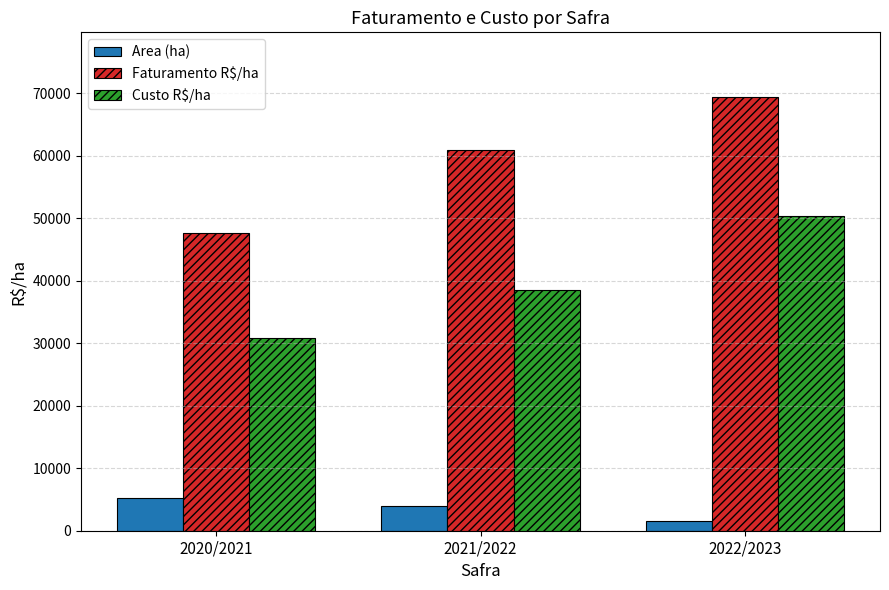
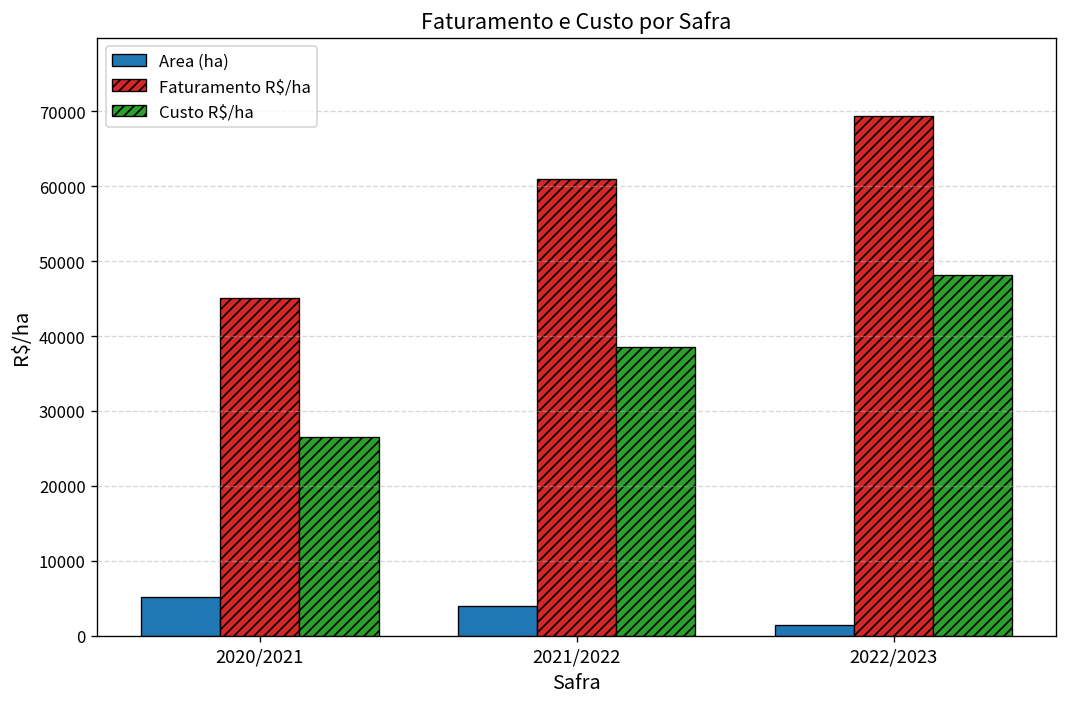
  {
    "Area (ha)": {
      "2020/2021": 5000,
      "2021/2022": 4000,
      "2022/2023": 2000
    },
    "Faturamento R$/ha": {
-     "2020/2021": 48000,
+     "2020/2021": 45000,
      "2021/2022": 61000,
      "2022/2023": 69000
    },
    "Custo R$/ha": {
-     "2020/2021": 31000,
+     "2020/2021": 27000,
      "2021/2022": 39000,
-     "2022/2023": 50000
+     "2022/2023": 48000
    }
  }
